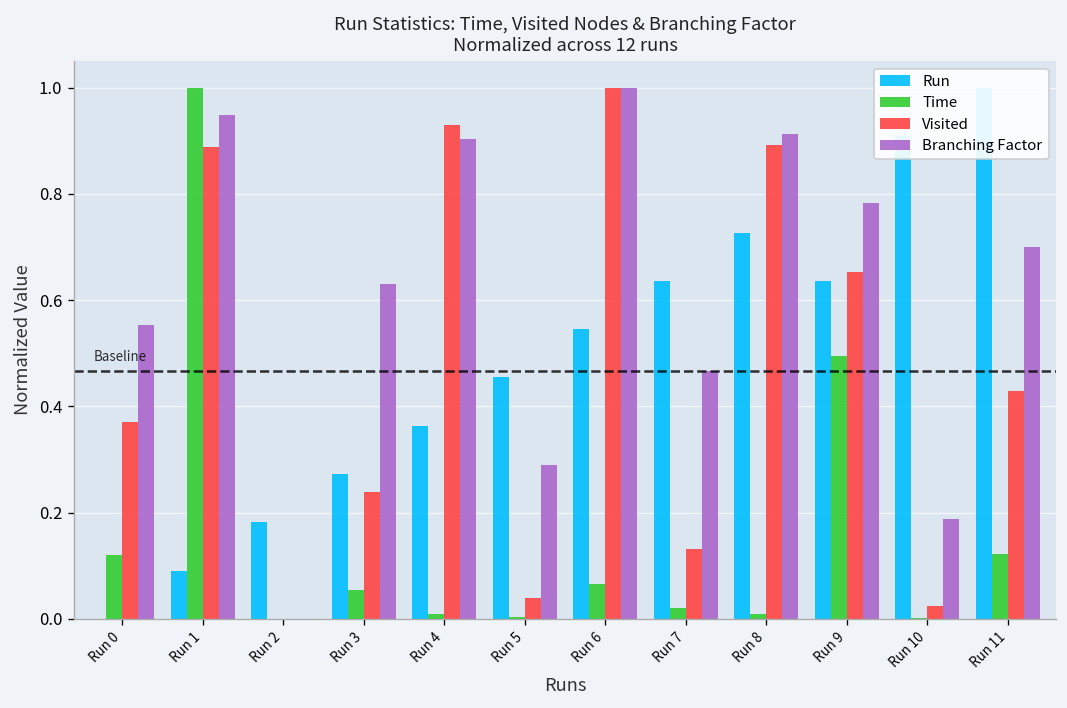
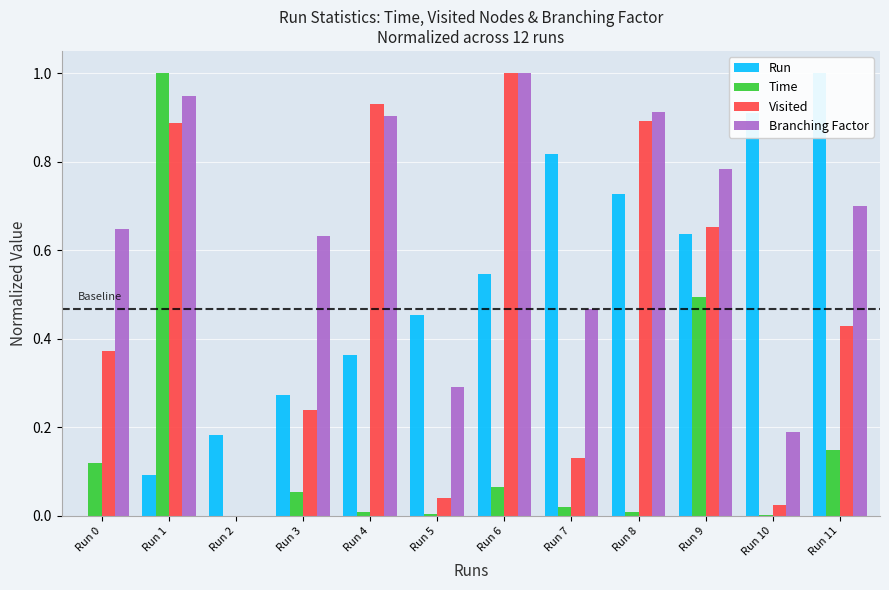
  {
    "Run": {
      "Run 0": 0.00,
      "Run 1": 0.09,
      "Run 2": 0.18,
      "Run 3": 0.27,
      "Run 4": 0.36,
      "Run 5": 0.45,
      "Run 6": 0.55,
-     "Run 7": 0.64,
+     "Run 7": 0.82,
      "Run 8": 0.73,
      "Run 9": 0.64
    },
    "Time": {
      "Run 0": 0.12,
      "Run 1": 1.00,
      "Run 2": 0.00,
      "Run 3": 0.05,
      "Run 4": 0.01,
      "Run 6": 0.06,
      "Run 7": 0.02,
      "Run 8": 0.01,
      "Run 9": 0.50,
-     "Run 11": 0.12
+     "Run 11": 0.15
    },
    "Visited": {
      "Run 0": 0.37,
      "Run 1": 0.89,
      "Run 2": 0.00,
      "Run 3": 0.24,
      "Run 4": 0.93,
      "Run 5": 0.04,
      "Run 6": 1.00,
      "Run 7": 0.13,
      "Run 8": 0.89,
      "Run 9": 0.65,
      "Run 10": 0.02,
      "Run 11": 0.43
    },
    "Branching Factor": {
-     "Run 0": 0.55,
+     "Run 0": 0.65,
      "Run 1": 0.95,
      "Run 2": 0.00,
      "Run 3": 0.63,
      "Run 4": 0.90,
      "Run 5": 0.29,
      "Run 6": 1.00,
      "Run 7": 0.47,
      "Run 8": 0.91,
      "Run 9": 0.78,
      "Run 10": 0.19,
      "Run 11": 0.70
    }
  }
